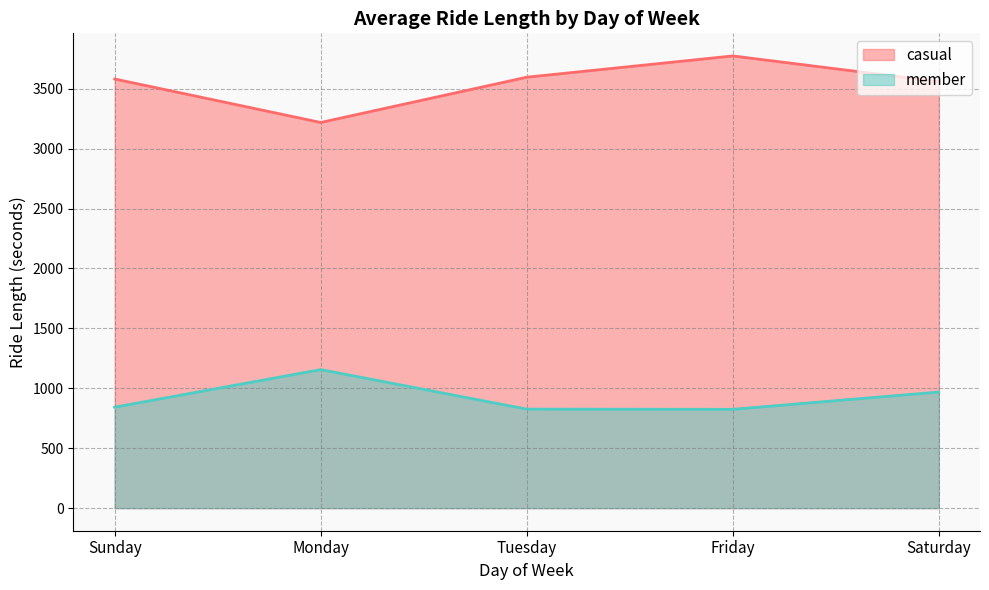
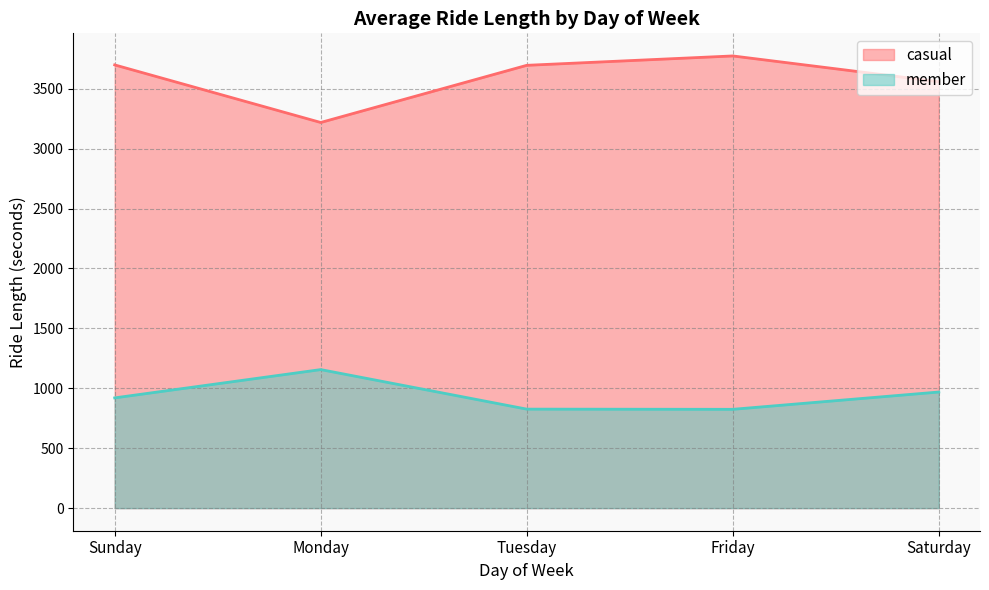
  {
    "casual": {
-     "Sunday": 3580,
+     "Sunday": 3700,
      "Monday": 3220,
-     "Tuesday": 3600,
+     "Tuesday": 3700,
      "Friday": 3770
    },
    "member": {
-     "Sunday": 840,
+     "Sunday": 920,
      "Monday": 1160,
      "Tuesday": 830,
      "Friday": 820,
      "Saturday": 970
    }
  }
